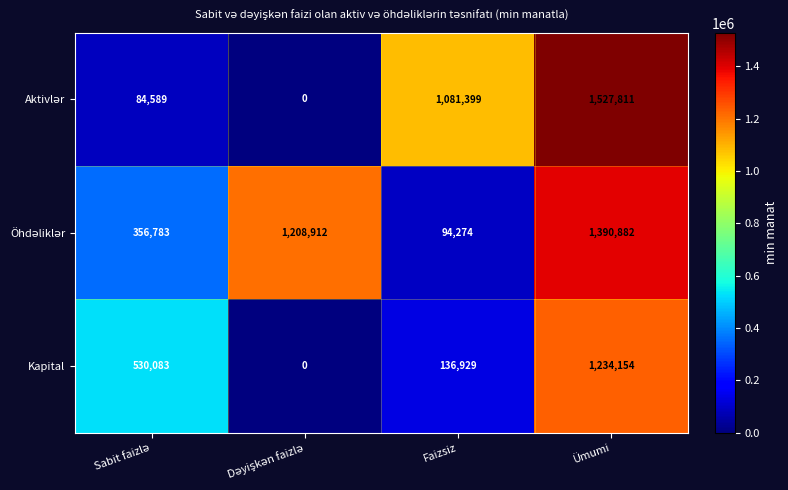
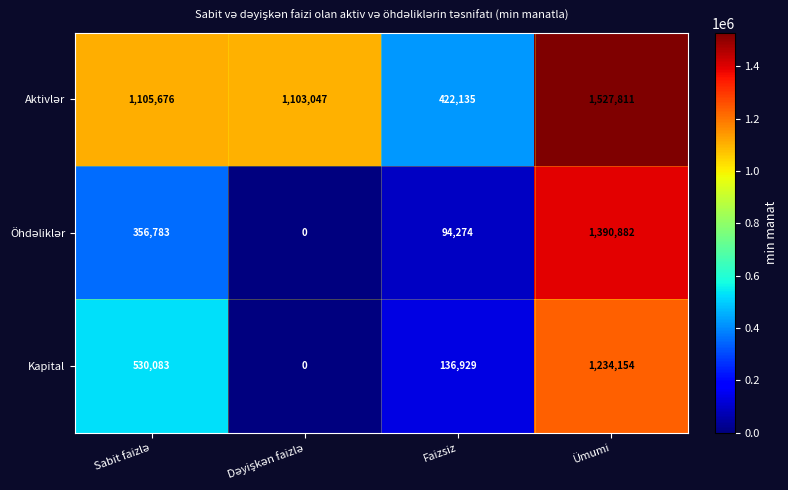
  {
    "Aktivlər": {
-     "Sabit faizlə": "84,589",
-     "Dəyişkən faizlə": "0",
-     "Faizsiz": "1,081,399",
+     "Sabit faizlə": "1,105,676",
+     "Dəyişkən faizlə": "1,103,047",
+     "Faizsiz": "422,135",
      "Ümumi": "1,527,811"
    },
    "Öhdəliklər": {
      "Sabit faizlə": "356,783",
-     "Dəyişkən faizlə": "1,208,912",
+     "Dəyişkən faizlə": "0",
      "Faizsiz": "94,274",
      "Ümumi": "1,390,882"
    },
    "Kapital": {
      "Sabit faizlə": "530,083",
      "Dəyişkən faizlə": "0",
      "Faizsiz": "136,929",
      "Ümumi": "1,234,154"
    }
  }
